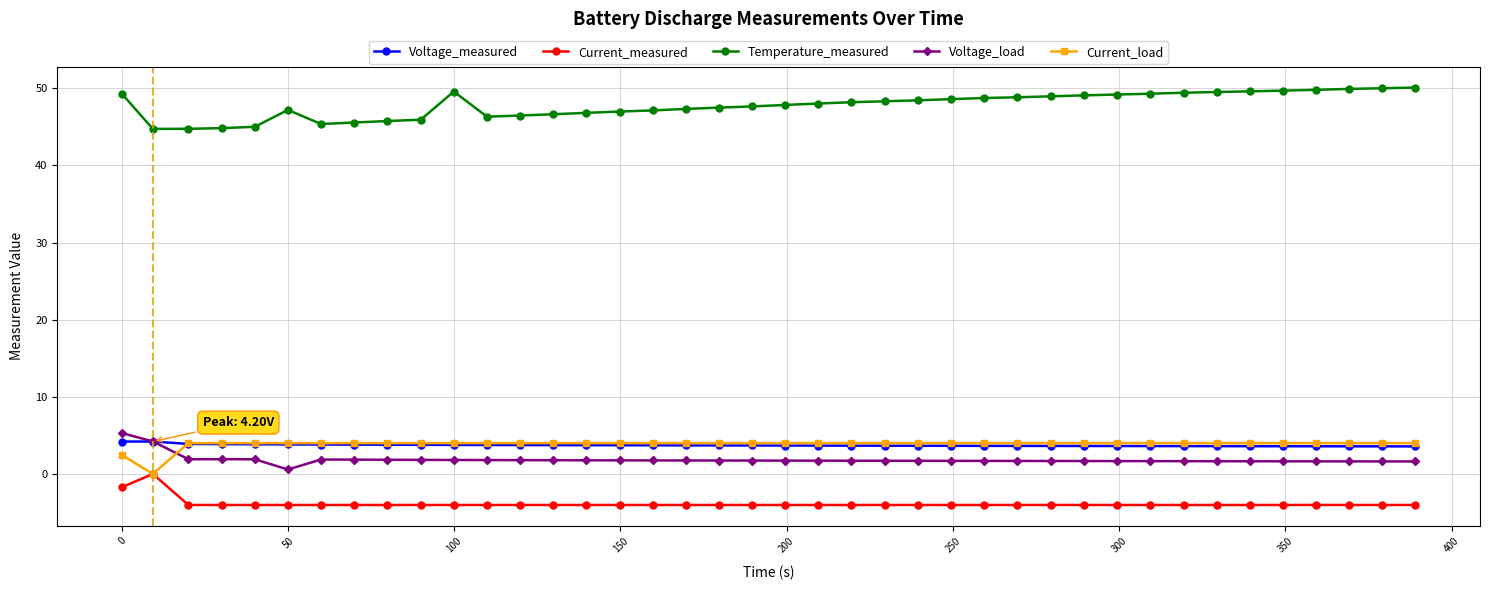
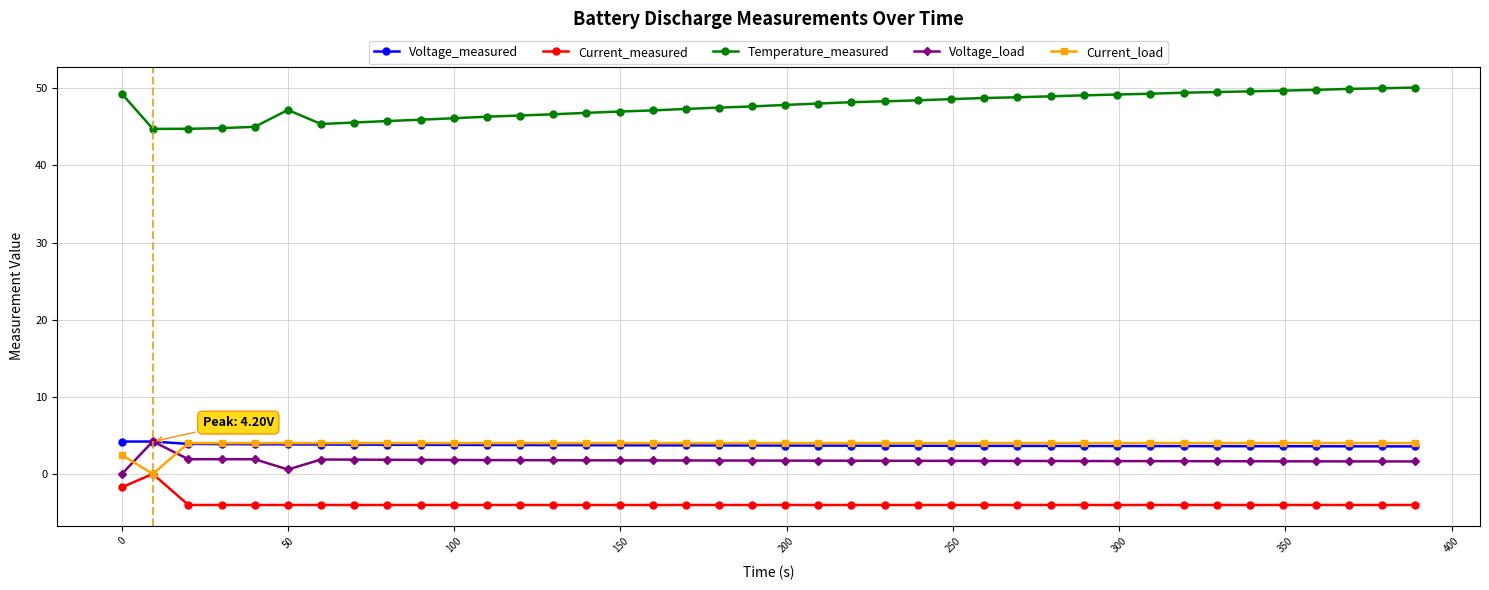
  {
    "Voltage_measured": {
      "0": 4
    },
    "Current_measured": {
      "0": -2,
      "50": -4,
      "100": -4
    },
    "Temperature_measured": {
      "0": 49,
      "50": 47,
-     "100": 50
+     "100": 46
    },
    "Voltage_load": {
-     "0": 5,
+     "0": 0,
      "50": 1,
      "100": 2
    },
    "Current_load": {
      "0": 2
    }
  }
